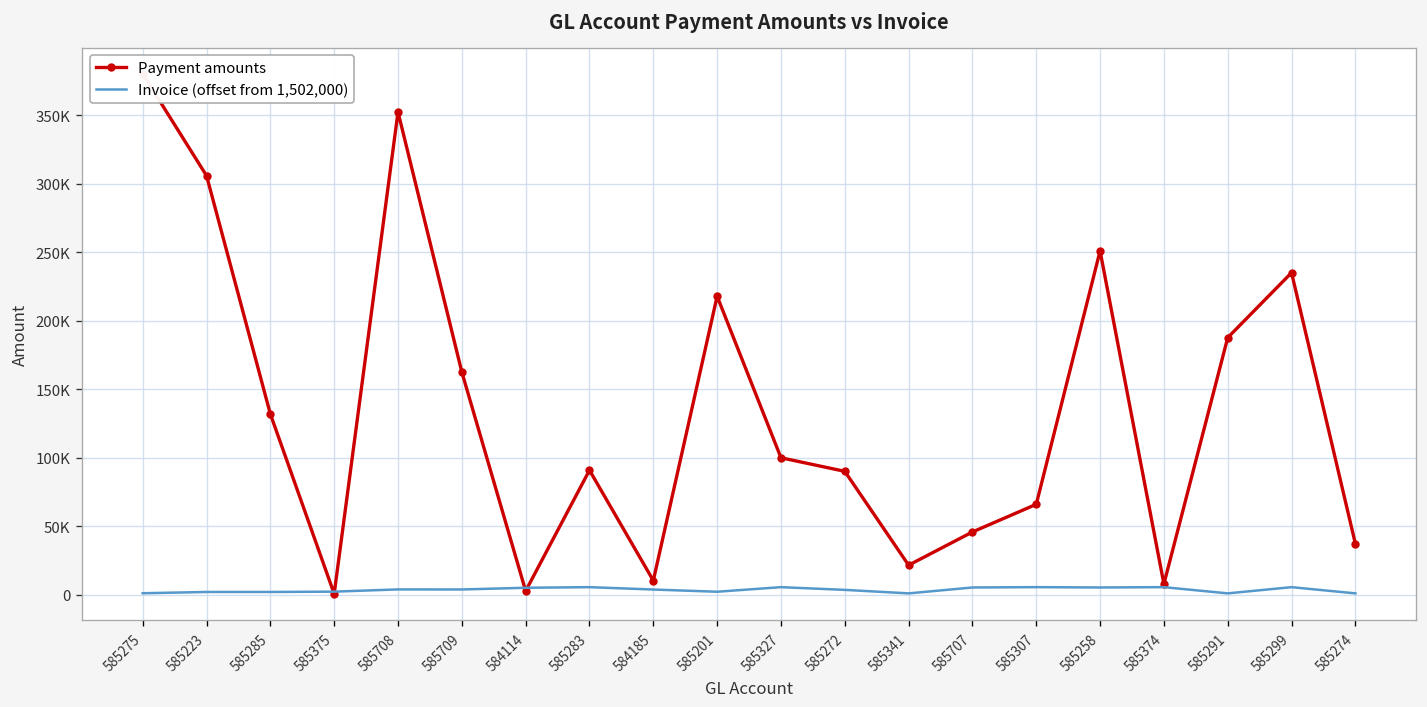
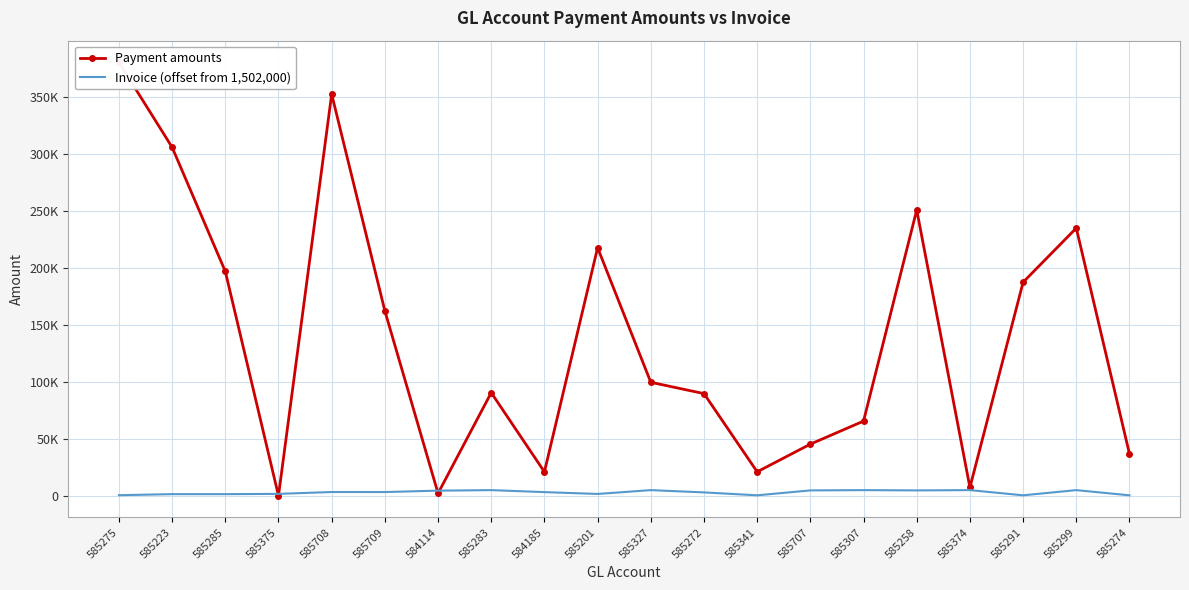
  {
    "Payment amounts": {
      "585223": 306000,
-     "585285": 132000,
+     "585285": 197000,
      "585708": 352000,
      "585709": 162000,
      "584114": 3000,
      "585283": 91000,
-     "584185": 10000,
+     "584185": 21000,
      "585201": 218000,
      "585327": 100000,
      "585272": 90000,
      "585341": 21000,
      "585707": 46000,
      "585307": 66000,
      "585258": 251000,
      "585374": 8000,
      "585291": 188000,
      "585299": 235000,
      "585274": 37000
    },
    "Invoice (offset from 1,502,000)": {
      "585275": 1000,
      "585223": 2000,
      "585285": 2000,
      "585708": 4000,
      "585709": 4000,
      "584114": 5000,
      "585283": 5000,
      "584185": 4000,
      "585201": 2000,
      "585327": 5000,
      "585272": 3000,
      "585341": 1000,
      "585707": 5000,
      "585307": 5000,
      "585258": 5000,
      "585374": 5000,
      "585291": 1000,
      "585299": 5000,
      "585274": 1000
    }
  }
